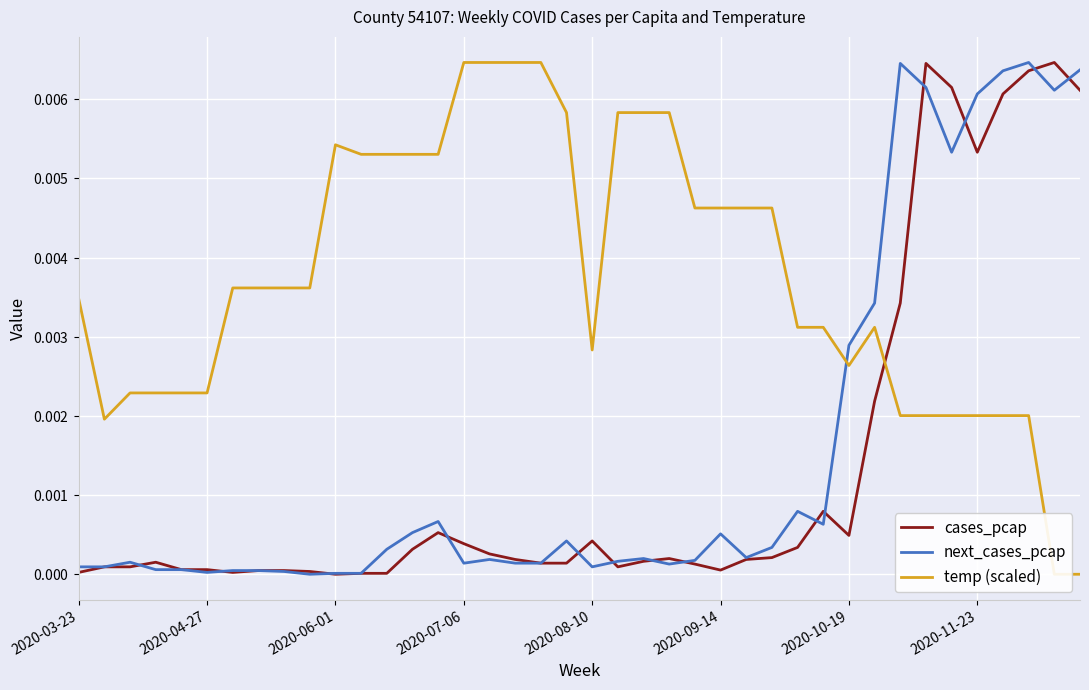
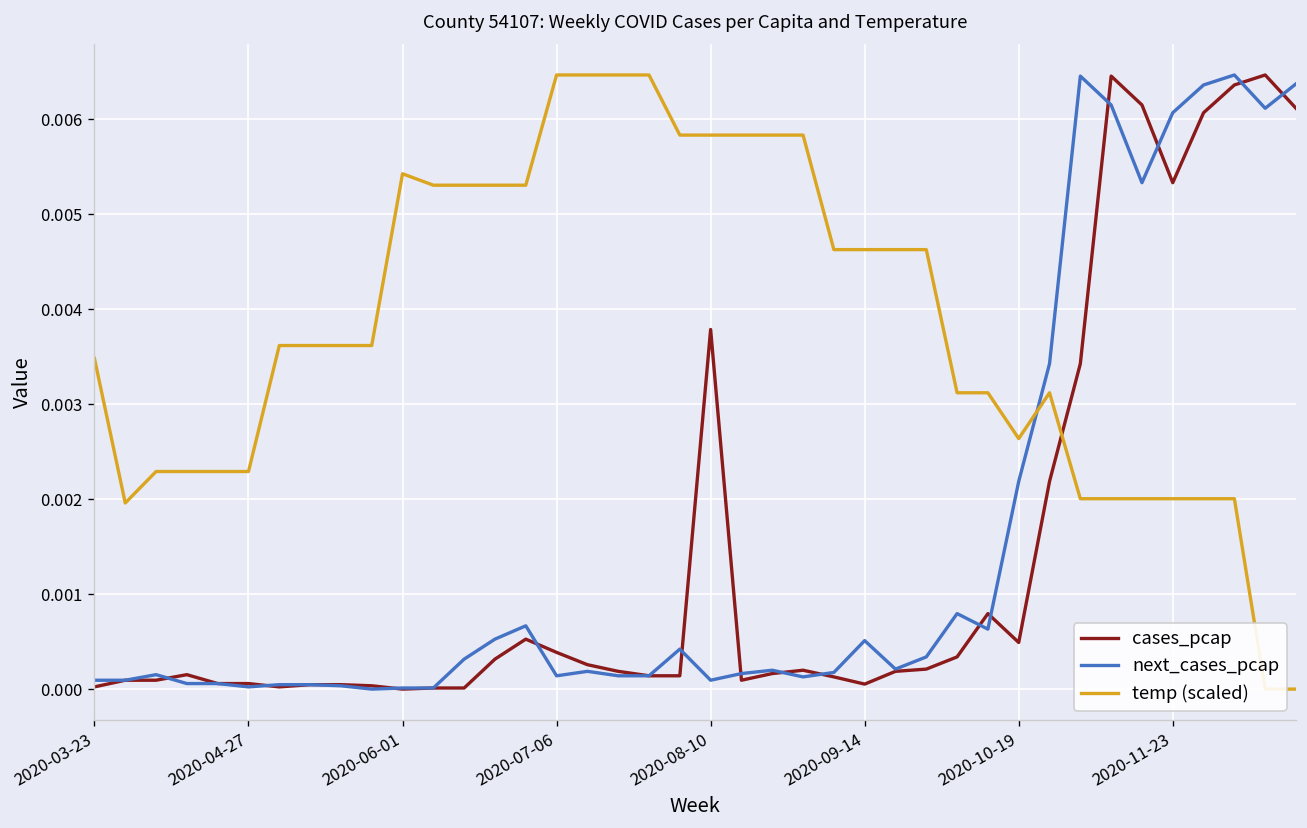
  {
    "cases_pcap": {
      "2020-03-23": 0.0000,
      "2020-04-27": 0.0001,
      "2020-07-06": 0.0004,
-     "2020-08-10": 0.0004,
+     "2020-08-10": 0.0038,
      "2020-09-14": 0.0001,
      "2020-10-19": 0.0005,
      "2020-11-23": 0.0053
    },
    "next_cases_pcap": {
      "2020-03-23": 0.0001,
      "2020-04-27": 0.0000,
      "2020-07-06": 0.0001,
      "2020-08-10": 0.0001,
      "2020-09-14": 0.0005,
-     "2020-10-19": 0.0029,
+     "2020-10-19": 0.0022,
      "2020-11-23": 0.0061
    },
    "temp (scaled)": {
      "2020-03-23": 0.0035,
      "2020-04-27": 0.0023,
      "2020-06-01": 0.0054,
      "2020-07-06": 0.0065,
-     "2020-08-10": 0.0028,
+     "2020-08-10": 0.0058,
      "2020-09-14": 0.0046,
      "2020-10-19": 0.0026,
      "2020-11-23": 0.0020
    }
  }
